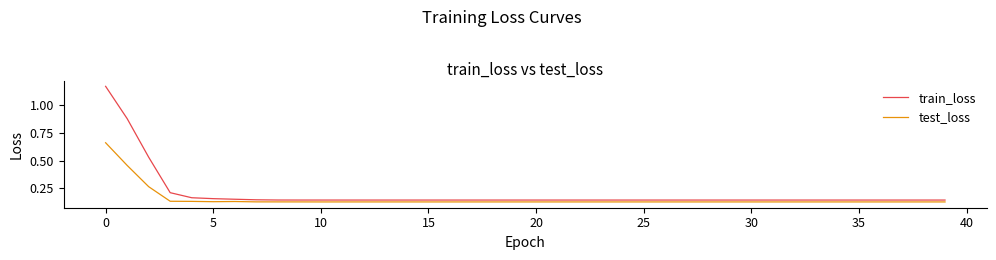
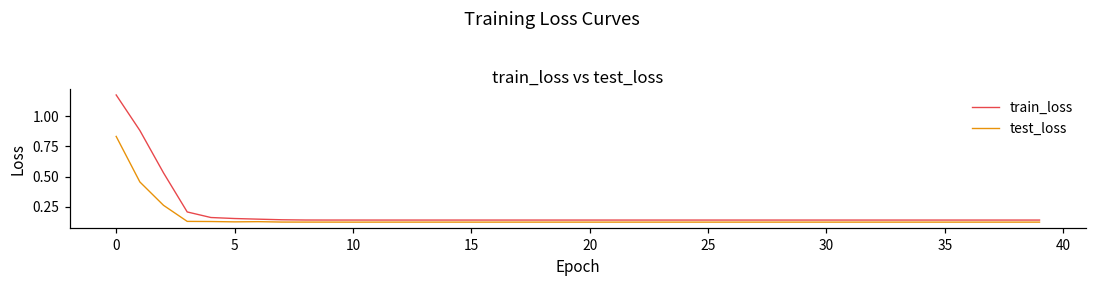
  {
    "train_loss": {
      "0": 1.17,
      "5": 0.15
    },
    "test_loss": {
-     "0": 0.66,
+     "0": 0.83,
      "5": 0.13
    }
  }
